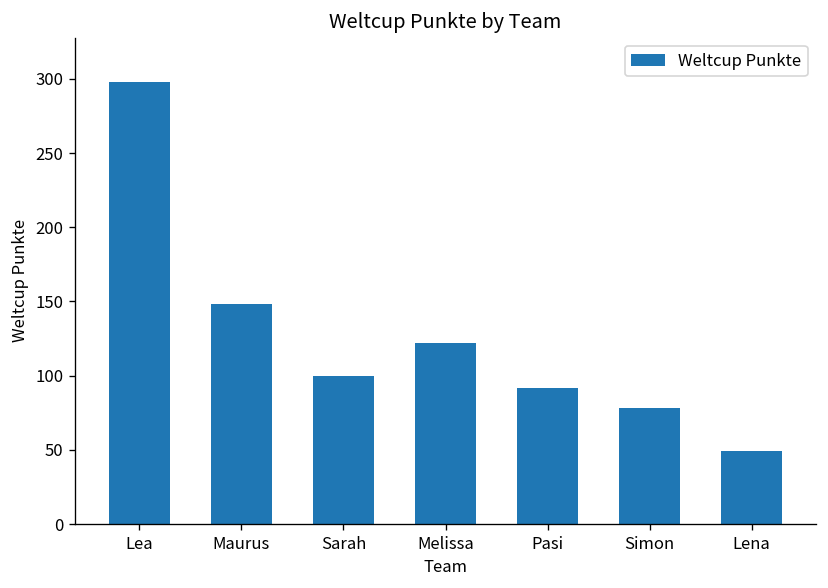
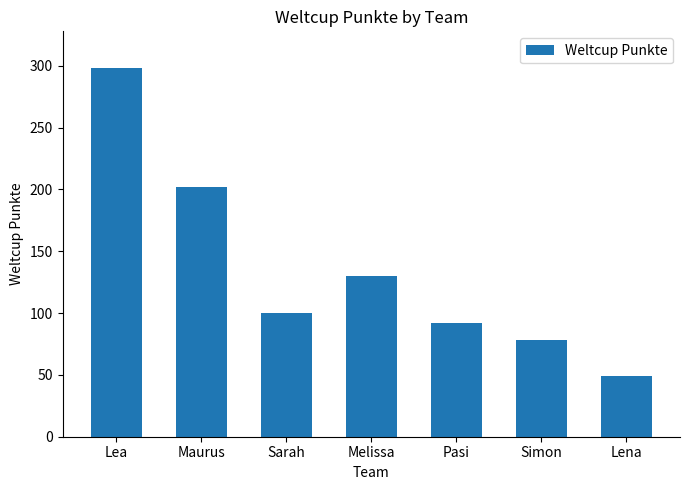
  {
    "Lea": 298,
-   "Maurus": 148,
+   "Maurus": 202,
    "Sarah": 100,
-   "Melissa": 122,
+   "Melissa": 130,
    "Pasi": 92,
    "Simon": 78,
    "Lena": 49
  }
